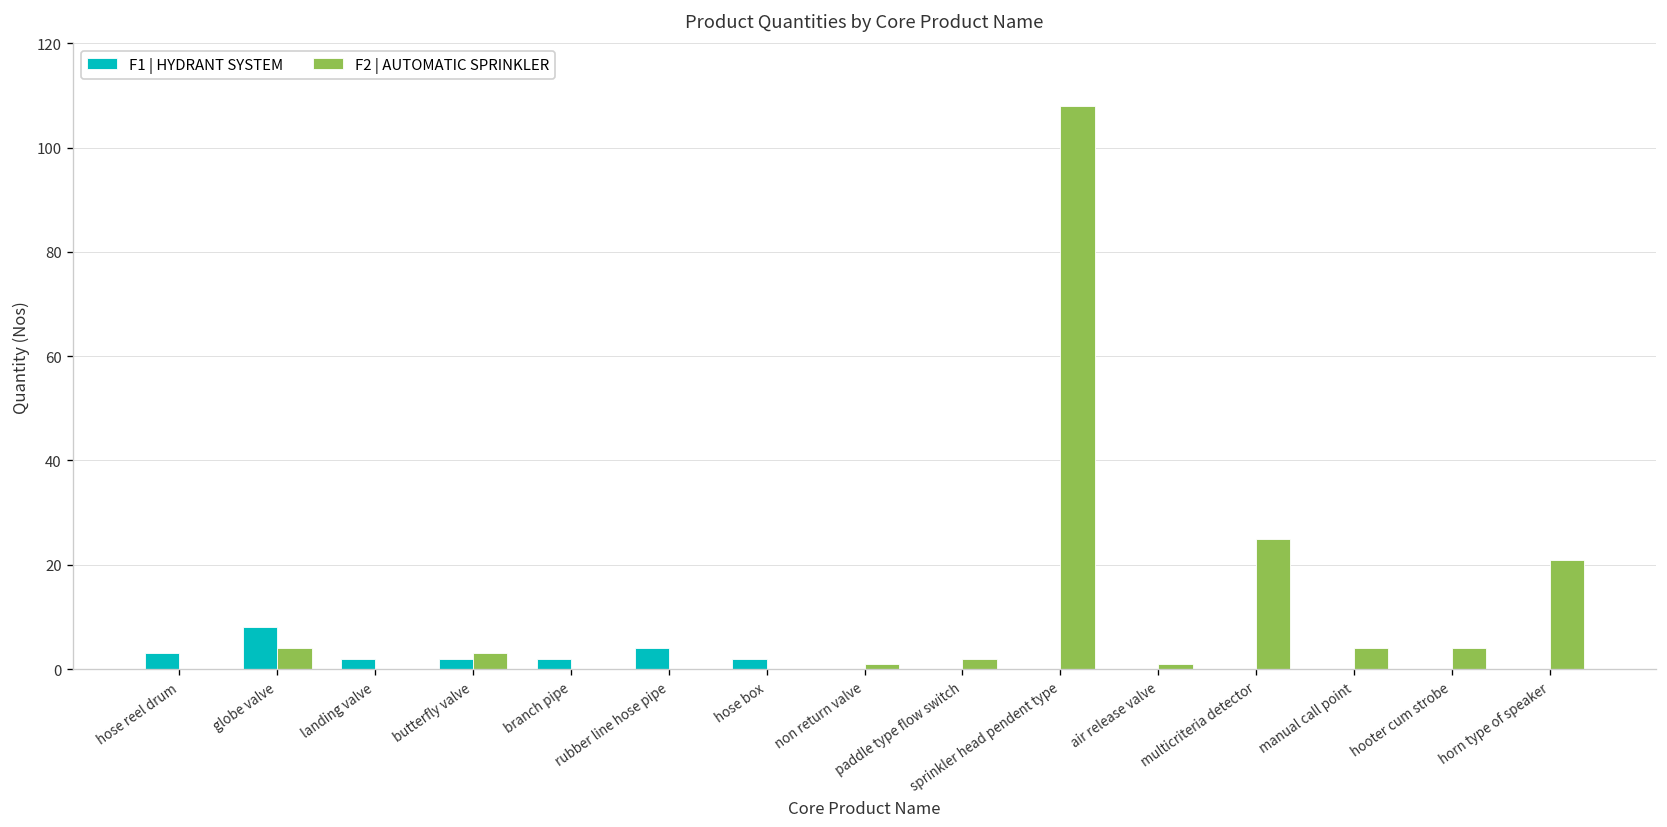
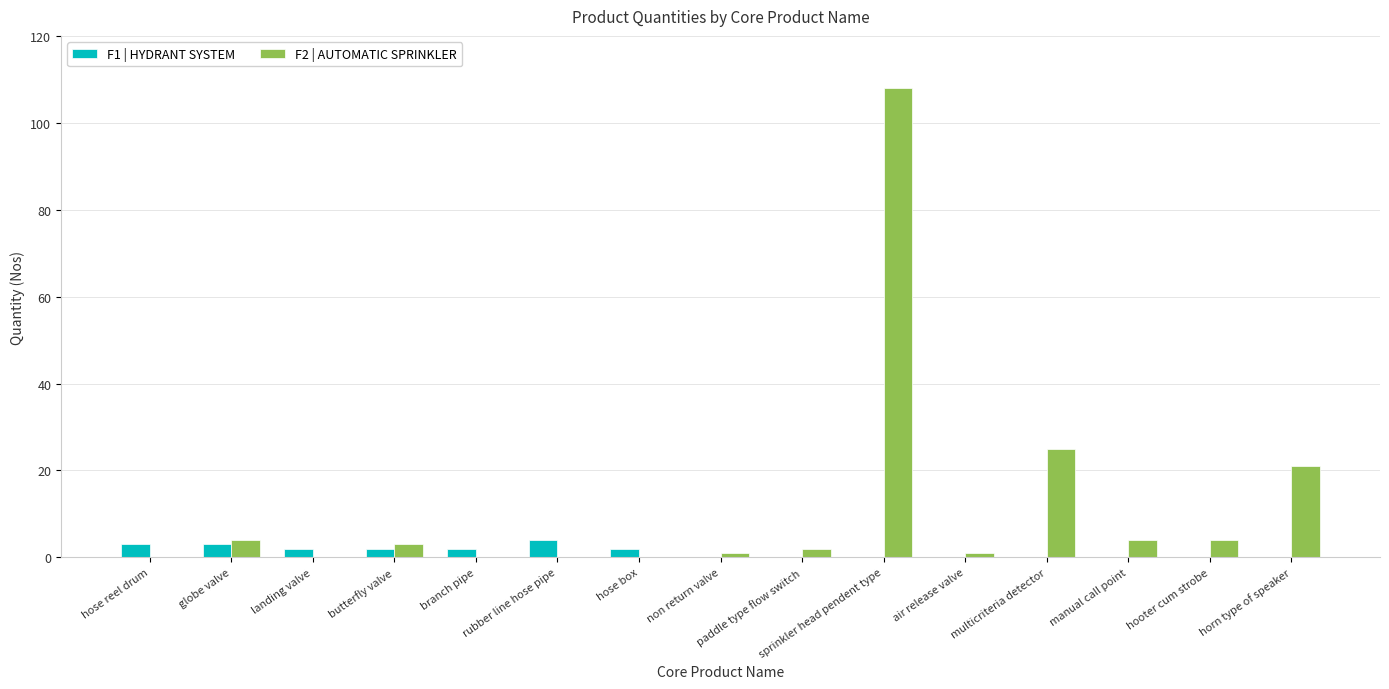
  {
    "F1 | HYDRANT SYSTEM": {
      "hose reel drum": 3,
-     "globe valve": 8,
+     "globe valve": 3,
      "landing valve": 2,
      "butterfly valve": 2,
      "branch pipe": 2,
      "rubber line hose pipe": 4,
      "hose box": 2,
      "non return valve": 0,
      "paddle type flow switch": 0,
      "sprinkler head pendent type": 0,
      "air release valve": 0,
      "multicriteria detector": 0,
      "manual call point": 0,
      "hooter cum strobe": 0,
      "horn type of speaker": 0
    },
    "F2 | AUTOMATIC SPRINKLER": {
      "hose reel drum": 0,
      "globe valve": 4,
      "landing valve": 0,
      "butterfly valve": 3,
      "branch pipe": 0,
      "rubber line hose pipe": 0,
      "hose box": 0,
      "non return valve": 1,
      "paddle type flow switch": 2,
      "sprinkler head pendent type": 108,
      "air release valve": 1,
      "multicriteria detector": 25,
      "manual call point": 4,
      "hooter cum strobe": 4,
      "horn type of speaker": 21
    }
  }
